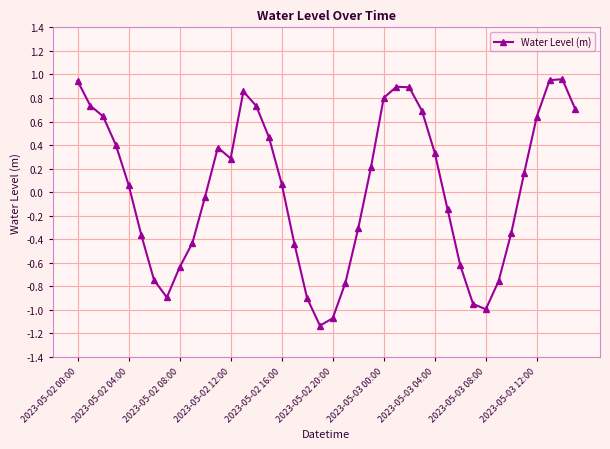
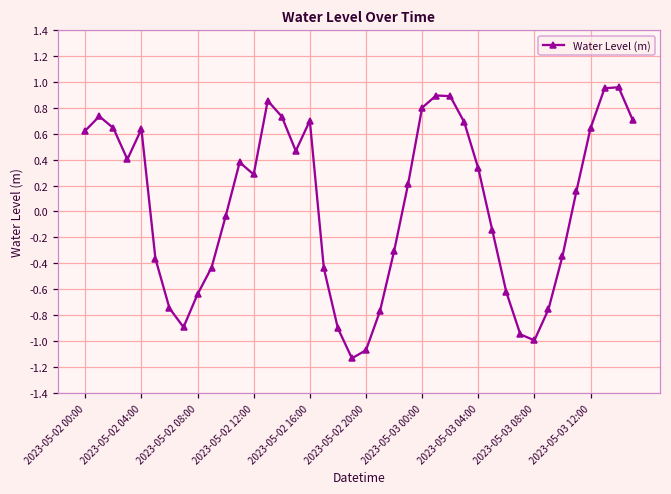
  {
-   "2023-05-02 00:00": 0.95,
-   "2023-05-02 04:00": 0.06,
+   "2023-05-02 00:00": 0.62,
+   "2023-05-02 04:00": 0.64,
    "2023-05-02 08:00": -0.64,
    "2023-05-02 12:00": 0.29,
-   "2023-05-02 16:00": 0.07,
+   "2023-05-02 16:00": 0.70,
    "2023-05-02 20:00": -1.07,
    "2023-05-03 00:00": 0.80,
    "2023-05-03 04:00": 0.33,
    "2023-05-03 08:00": -1.00,
    "2023-05-03 12:00": 0.64
  }
